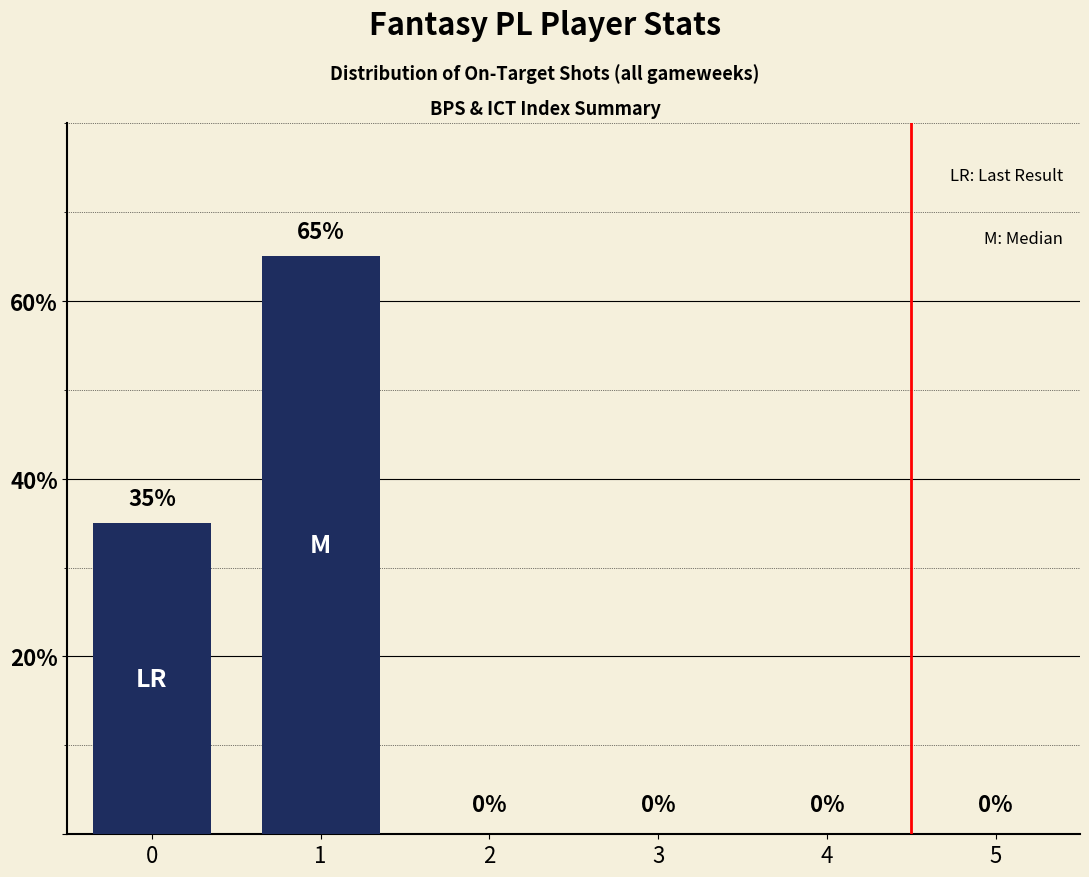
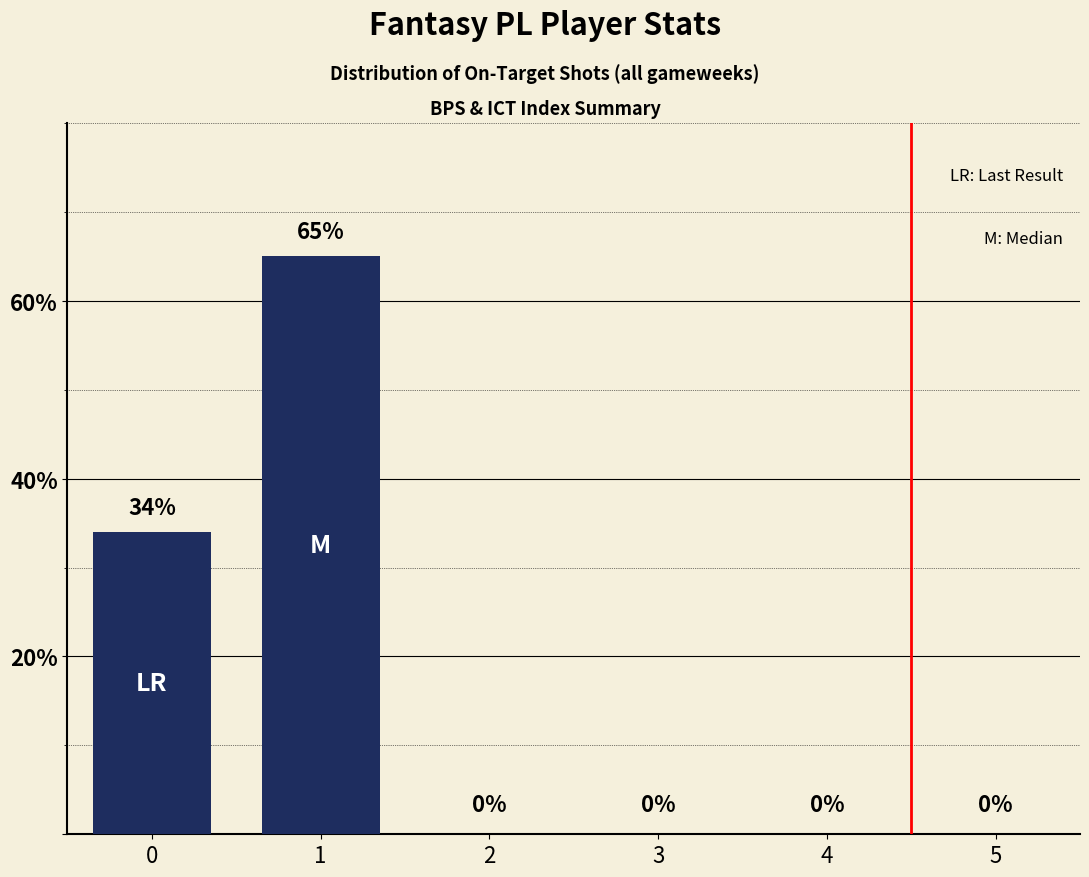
  {
-   "0": "35%",
+   "0": "34%",
    "1": "65%",
    "2": "0%",
    "3": "0%",
    "4": "0%",
    "5": "0%"
  }
